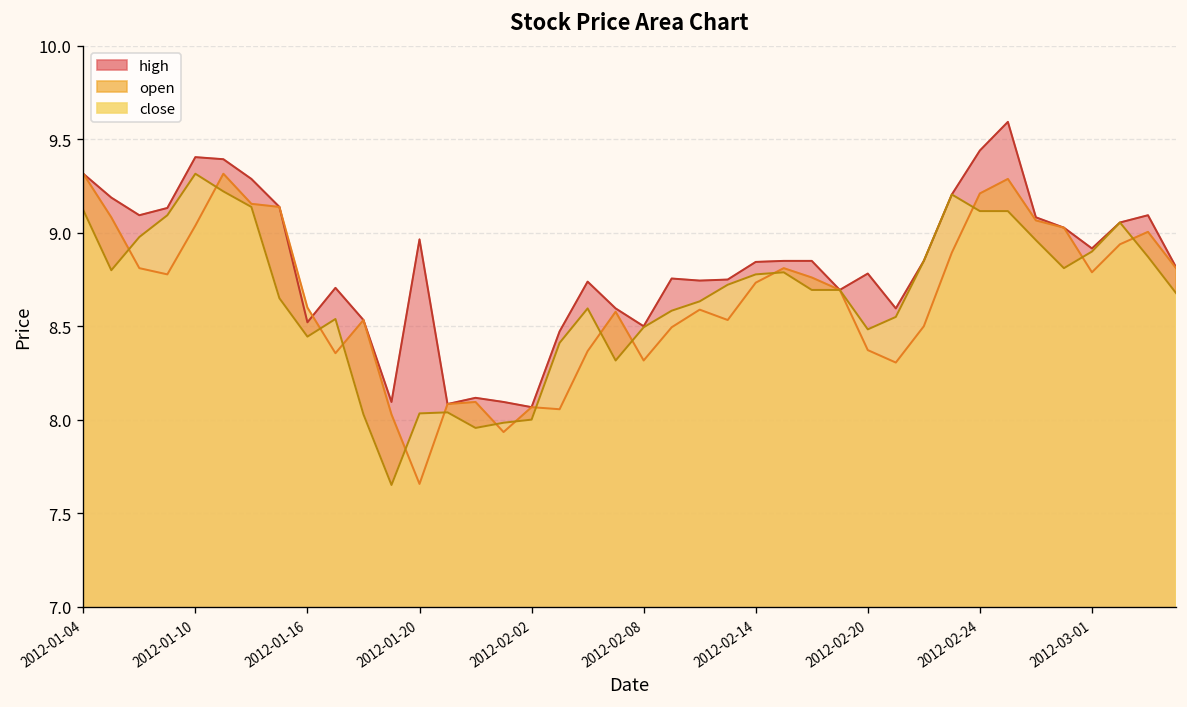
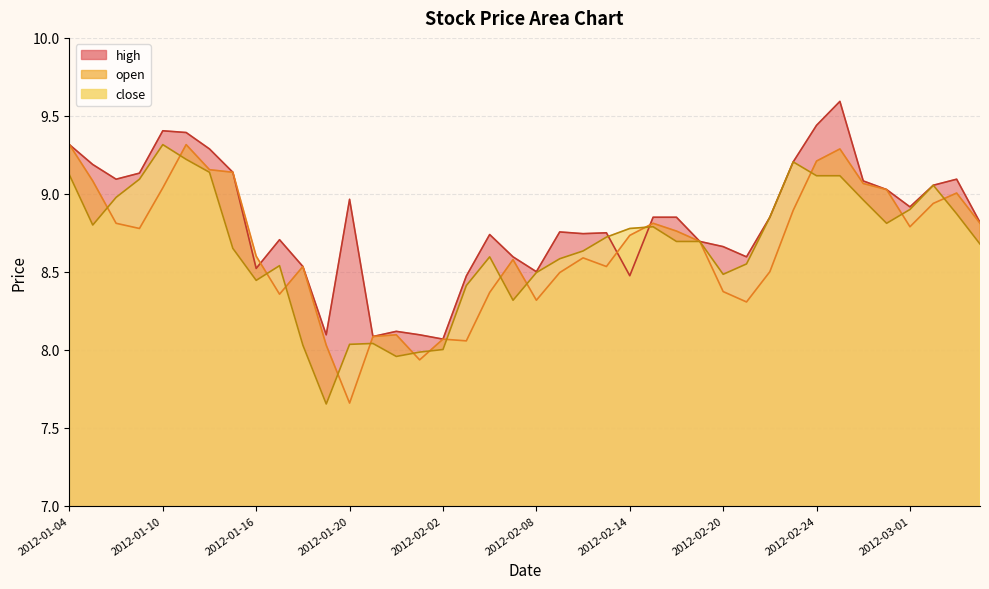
  {
    "high": {
      "2012-01-10": 9.40,
      "2012-01-16": 8.52,
      "2012-01-20": 8.96,
-     "2012-02-14": 8.84,
-     "2012-02-20": 8.78,
+     "2012-02-14": 8.47,
+     "2012-02-20": 8.66,
      "2012-02-24": 9.44,
      "2012-03-01": 8.92
    }
  }
